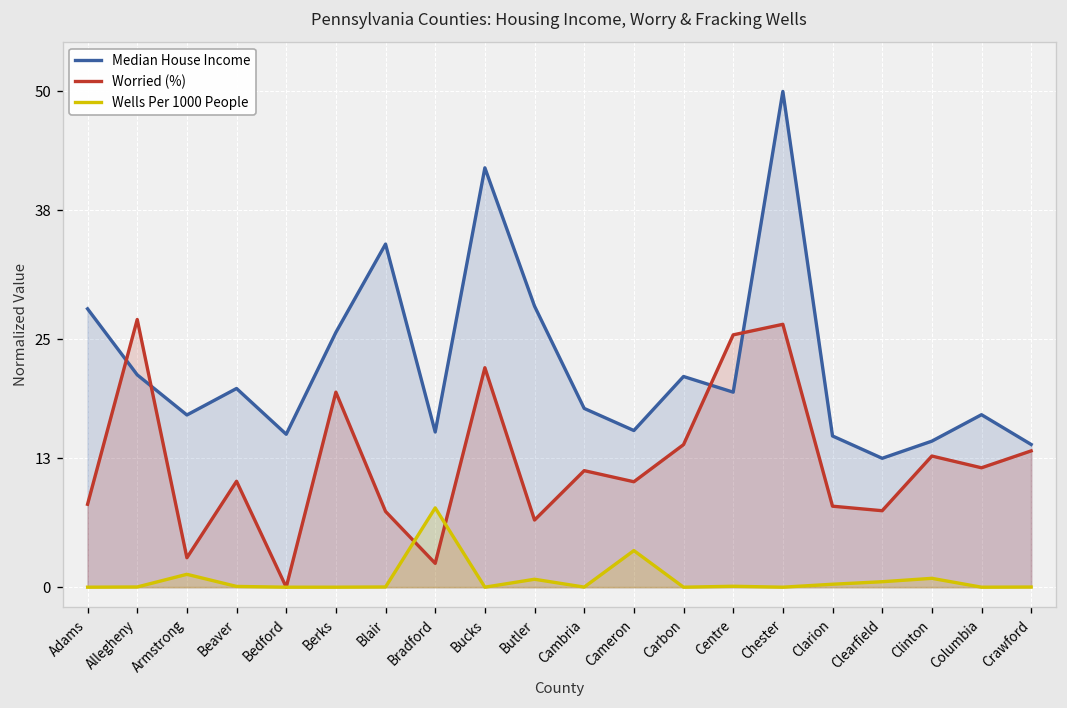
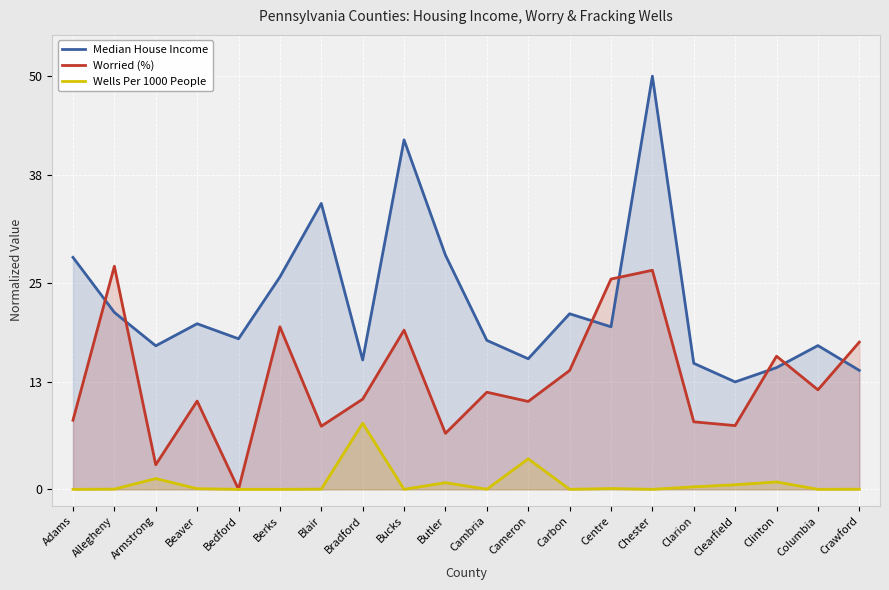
  {
    "Median House Income": {
      "Adams": 28,
      "Allegheny": 21,
      "Armstrong": 17,
      "Beaver": 20,
-     "Bedford": 15,
+     "Bedford": 18,
      "Berks": 26,
      "Blair": 35,
      "Bradford": 16,
      "Bucks": 42,
      "Butler": 28,
      "Cambria": 18,
      "Cameron": 16,
      "Carbon": 21,
      "Centre": 20,
      "Chester": 50,
      "Clarion": 15,
      "Clearfield": 13,
      "Clinton": 15,
      "Columbia": 17,
      "Crawford": 14
    },
    "Worried (%)": {
      "Adams": 8,
      "Allegheny": 27,
      "Armstrong": 3,
      "Beaver": 11,
      "Berks": 20,
      "Blair": 8,
-     "Bradford": 2,
-     "Bucks": 22,
+     "Bradford": 11,
+     "Bucks": 19,
      "Butler": 7,
      "Cambria": 12,
      "Cameron": 11,
      "Carbon": 14,
      "Centre": 25,
      "Chester": 27,
      "Clarion": 8,
      "Clearfield": 8,
-     "Clinton": 13,
+     "Clinton": 16,
      "Columbia": 12,
-     "Crawford": 14
+     "Crawford": 18
    },
    "Wells Per 1000 People": {
      "Adams": 0,
      "Allegheny": 0,
      "Armstrong": 1,
      "Beaver": 0,
      "Berks": 0,
      "Blair": 0,
      "Bradford": 8,
      "Bucks": 0,
      "Butler": 1,
      "Cambria": 0,
      "Cameron": 4,
      "Carbon": 0,
      "Centre": 0,
      "Chester": 0,
      "Clarion": 0,
      "Clearfield": 1,
      "Clinton": 1,
      "Columbia": 0,
      "Crawford": 0
    }
  }
